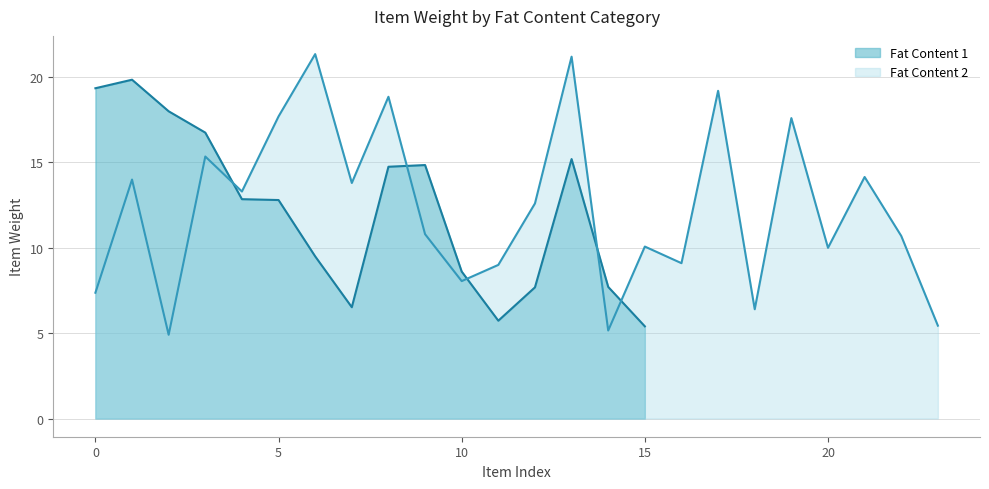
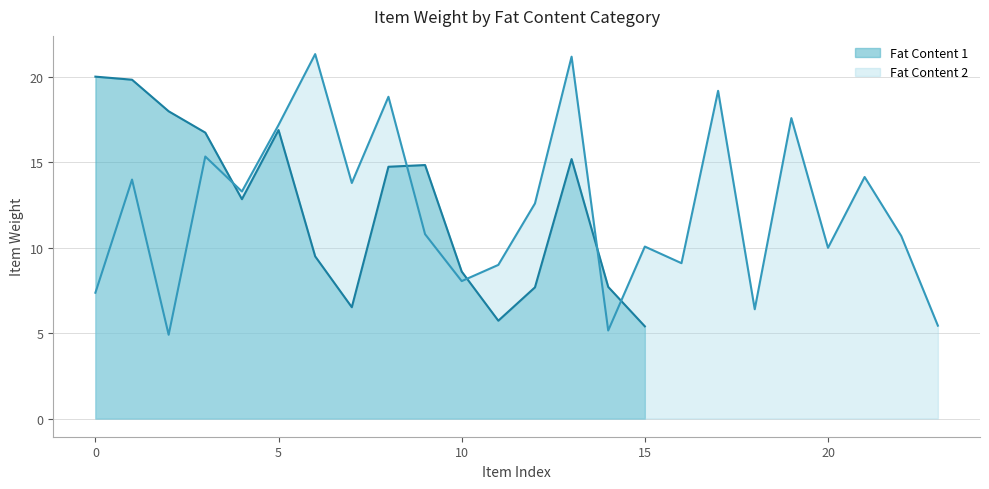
  {
    "Fat Content 1": {
-     "0": 19.4,
-     "5": 12.8,
+     "0": 20.0,
+     "5": 16.9,
      "10": 8.6,
      "15": 5.4
    },
    "Fat Content 2": {
      "0": 7.4,
-     "5": 17.7,
+     "5": 17.2,
      "10": 8.1,
      "15": 10.1,
      "20": 10.0
    }
  }
